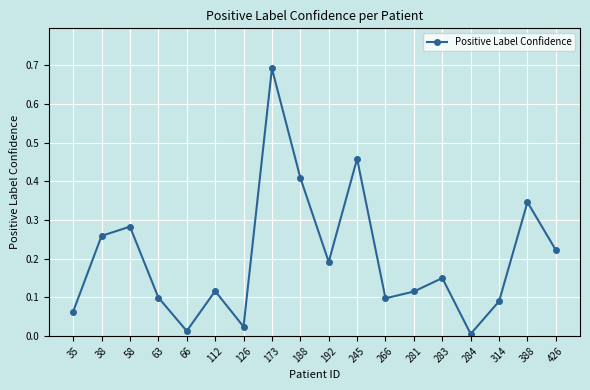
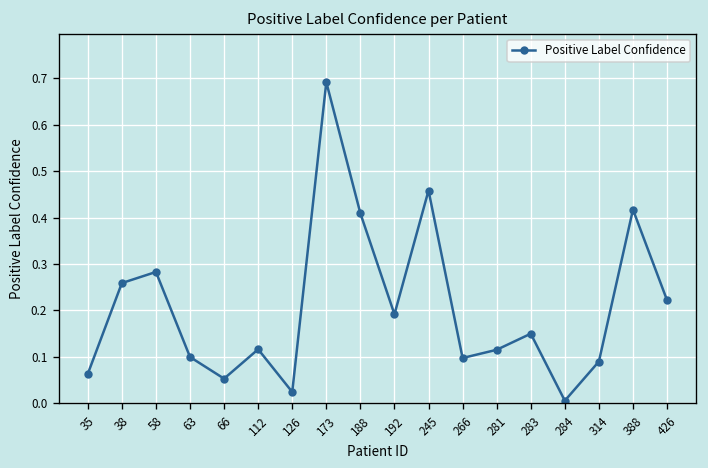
  {
    "35": 0.06,
    "38": 0.26,
    "58": 0.28,
    "63": 0.10,
-   "66": 0.01,
+   "66": 0.05,
    "112": 0.12,
    "126": 0.02,
    "173": 0.69,
    "188": 0.41,
    "192": 0.19,
    "245": 0.46,
    "266": 0.10,
    "281": 0.12,
    "283": 0.15,
    "284": 0.01,
    "314": 0.09,
-   "388": 0.35,
+   "388": 0.42,
    "426": 0.22
  }
